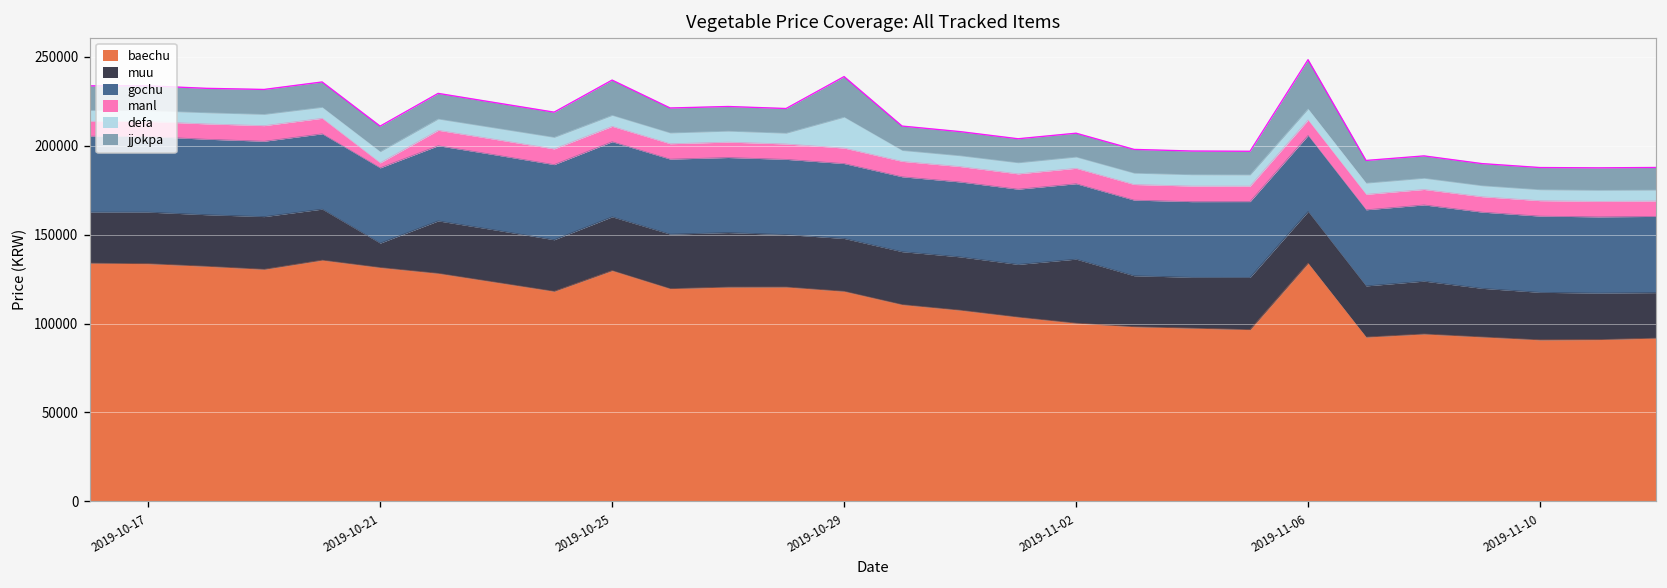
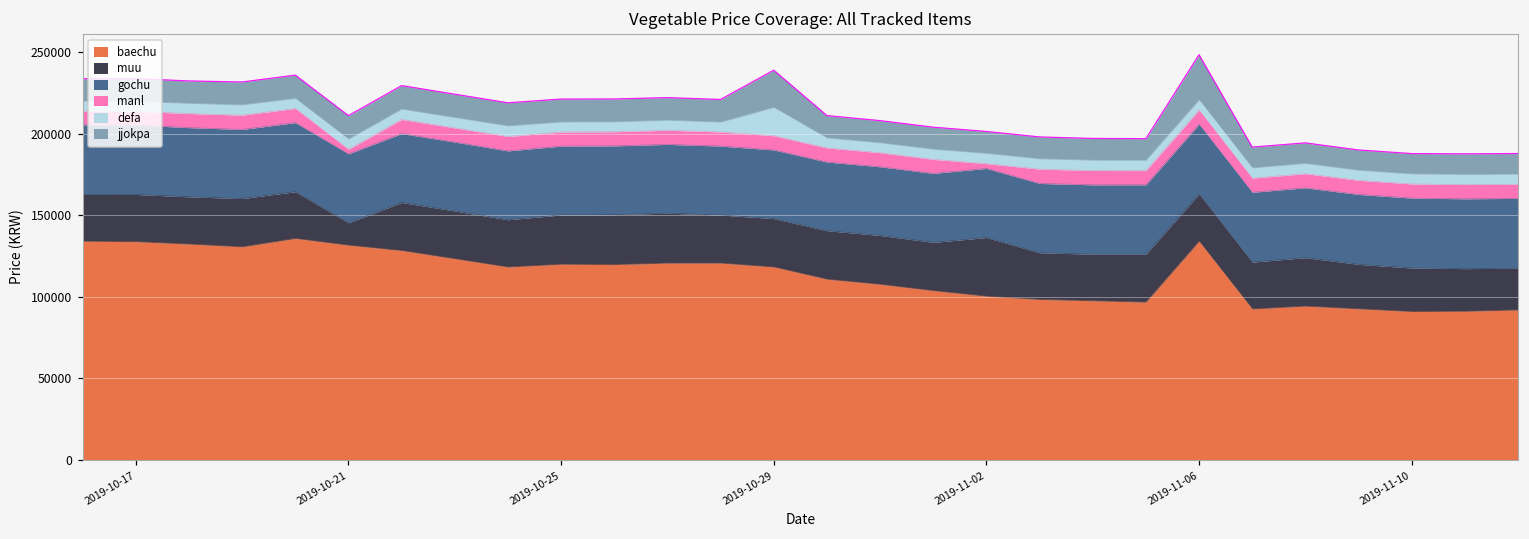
  {
    "baechu": {
      "2019-10-17": 134000,
      "2019-10-21": 132000,
-     "2019-10-25": 130000,
+     "2019-10-25": 120000,
      "2019-10-29": 118000,
      "2019-11-02": 100000,
      "2019-11-06": 134000,
      "2019-11-10": 91000
    },
    "muu": {
      "2019-10-17": 29000,
      "2019-10-21": 14000,
      "2019-10-25": 30000,
      "2019-10-29": 30000,
      "2019-11-02": 36000,
      "2019-11-06": 29000,
      "2019-11-10": 27000
    },
    "gochu": {
      "2019-10-21": 42000,
      "2019-10-25": 42000,
      "2019-10-29": 42000,
      "2019-11-02": 42000,
      "2019-11-06": 43000,
      "2019-11-10": 43000
    },
    "manl": {
      "2019-10-21": 3000,
      "2019-10-25": 9000,
      "2019-10-29": 9000,
-     "2019-11-02": 9000,
+     "2019-11-02": 3000,
      "2019-11-06": 9000,
      "2019-11-10": 9000
    },
    "defa": {
      "2019-10-21": 6000,
      "2019-10-25": 6000,
      "2019-10-29": 17000,
      "2019-11-02": 6000,
      "2019-11-06": 6000,
      "2019-11-10": 6000
    },
    "jjokpa": {
      "2019-10-21": 14000,
-     "2019-10-25": 20000,
+     "2019-10-25": 14000,
      "2019-10-29": 23000,
      "2019-11-02": 13000,
      "2019-11-06": 28000,
      "2019-11-10": 12000
    }
  }
